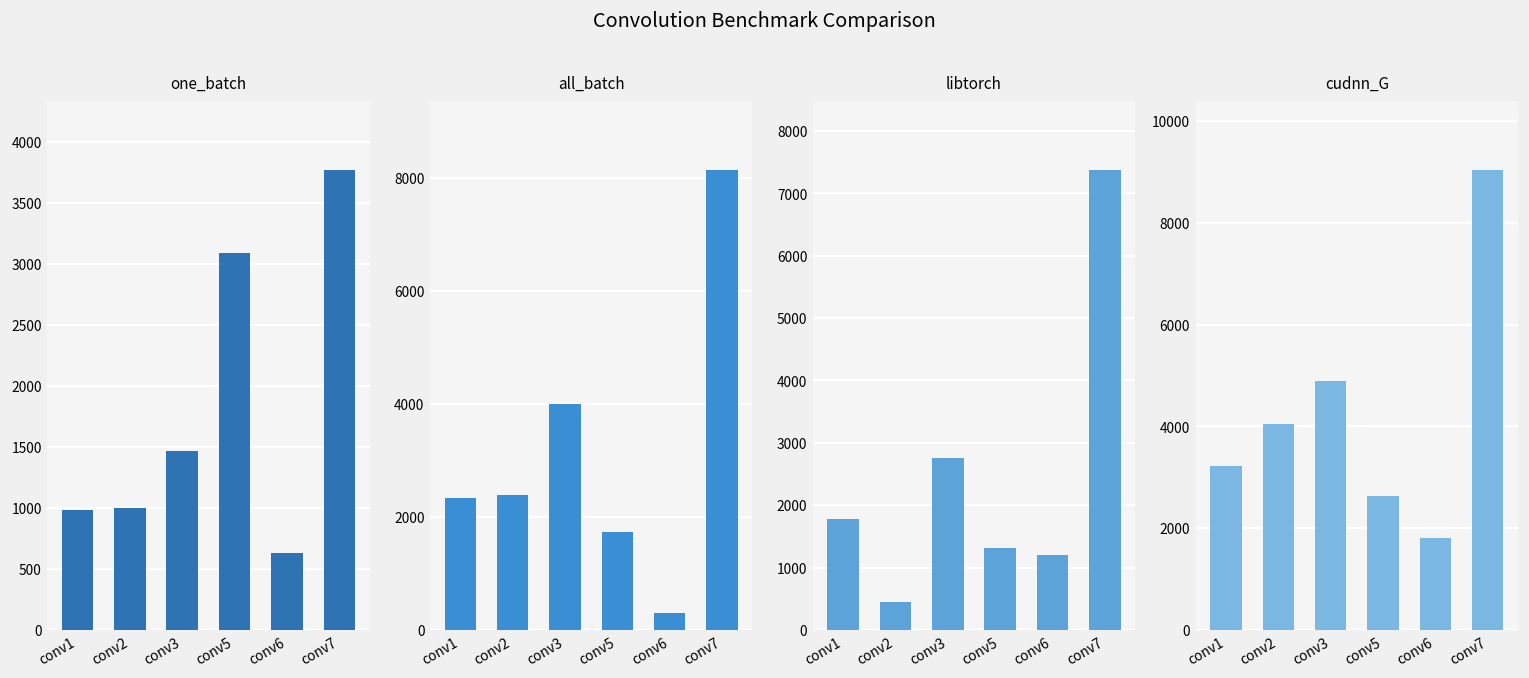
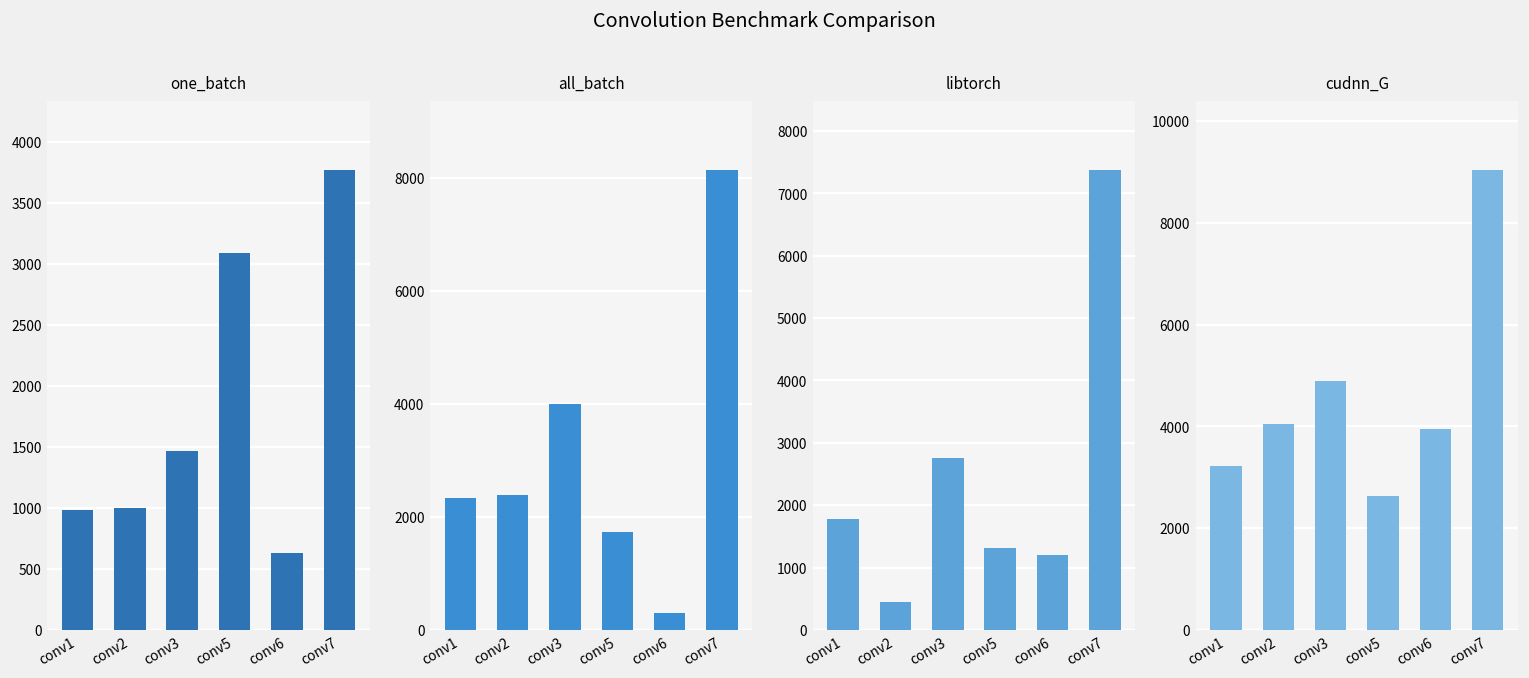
  {
    "one_batch": {
      "conv1": 980,
      "conv2": 1000,
      "conv3": 1470,
      "conv5": 3090,
      "conv6": 630,
      "conv7": 3780
    },
    "all_batch": {
      "conv1": 2300,
      "conv2": 2400,
      "conv3": 4000,
      "conv5": 1700,
      "conv6": 300,
      "conv7": 8200
    },
    "libtorch": {
      "conv1": 1800,
      "conv2": 400,
      "conv3": 2800,
      "conv5": 1300,
      "conv6": 1200,
      "conv7": 7400
    },
    "cudnn_G": {
      "conv1": 3200,
      "conv2": 4000,
      "conv3": 4900,
      "conv5": 2600,
-     "conv6": 1800,
+     "conv6": 3900,
      "conv7": 9000
    }
  }
